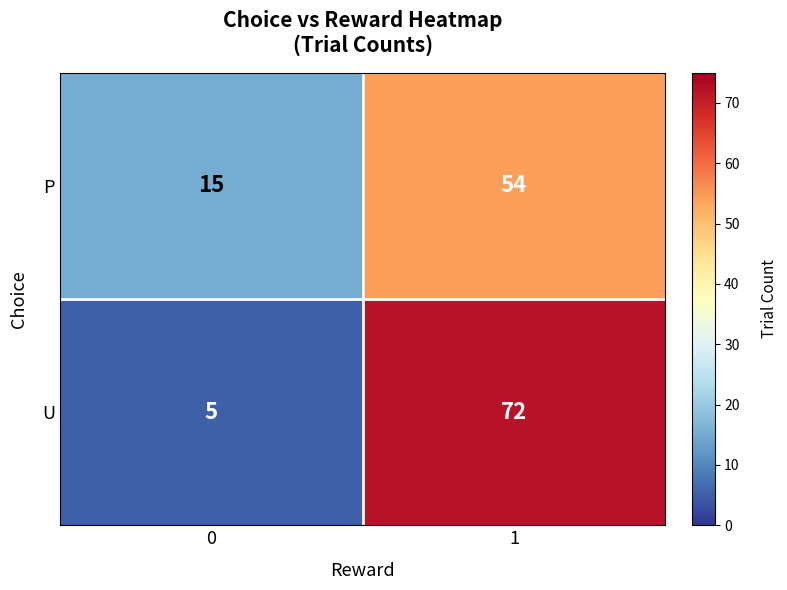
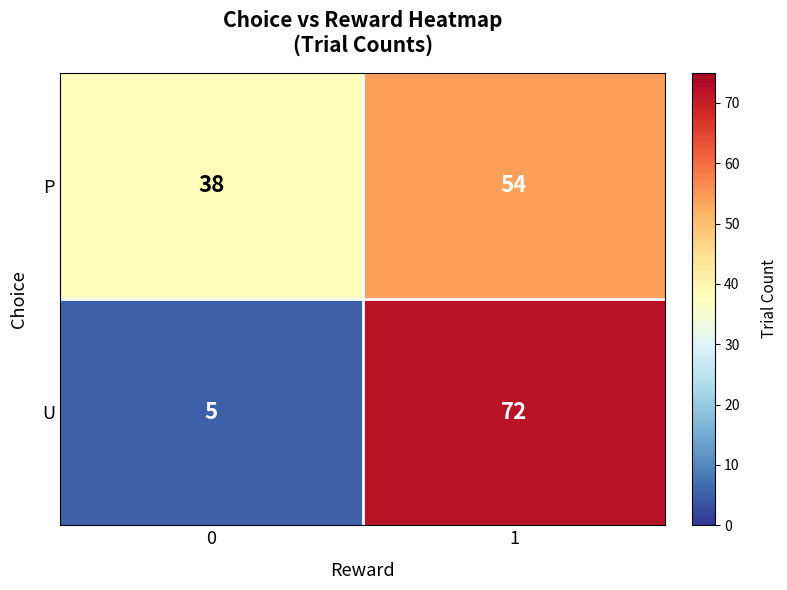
  {
    "P": {
-     "0": 15,
+     "0": 38,
      "1": 54
    },
    "U": {
      "0": 5,
      "1": 72
    }
  }
